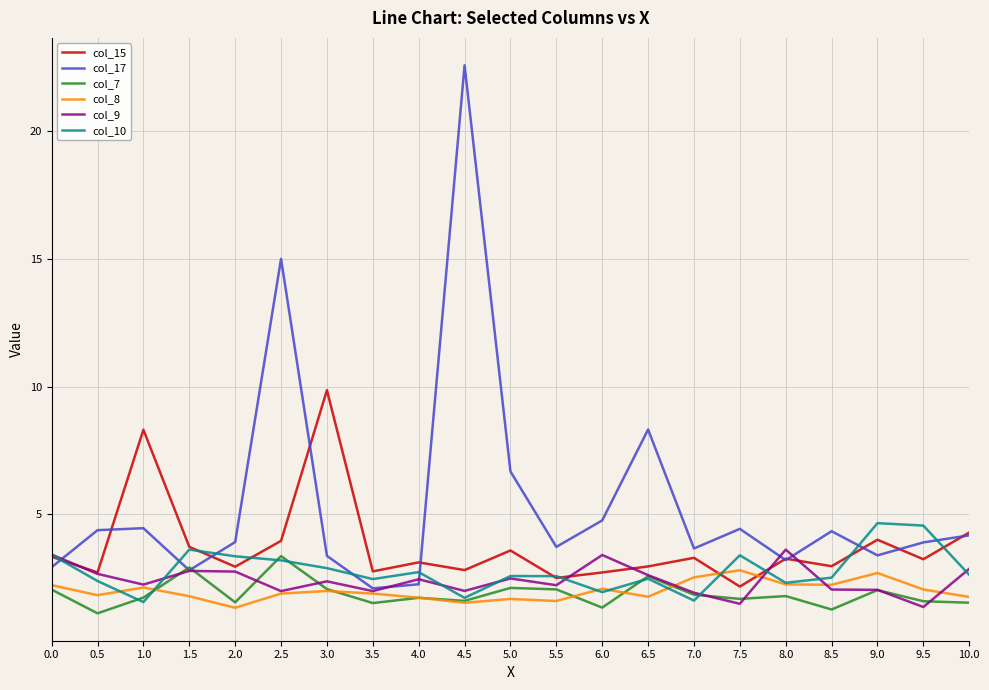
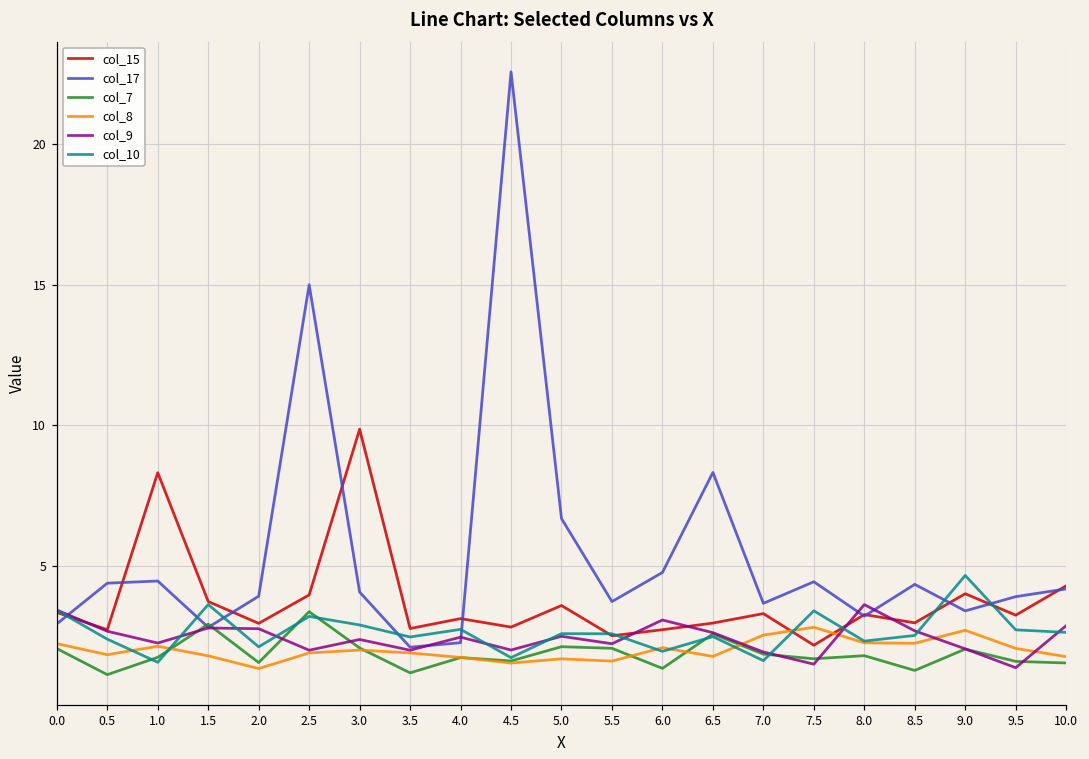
  {
    "col_15": {
      "1.0": 8.3,
      "1.5": 3.7,
      "2.0": 2.9,
      "2.5": 4.0,
      "3.0": 9.9,
      "3.5": 2.8,
      "4.0": 3.1,
      "4.5": 2.8,
      "5.0": 3.6,
      "6.0": 2.7,
      "6.5": 3.0,
      "7.0": 3.3,
      "7.5": 2.2,
      "8.5": 3.0,
      "9.0": 4.0,
      "9.5": 3.2,
      "10.0": 4.3
    },
    "col_17": {
      "0.0": 2.9,
      "0.5": 4.4,
      "1.0": 4.5,
      "2.0": 3.9,
      "2.5": 15.0,
-     "3.0": 3.4,
+     "3.0": 4.1,
      "3.5": 2.1,
      "4.0": 2.3,
      "4.5": 22.6,
      "5.0": 6.7,
      "5.5": 3.7,
      "6.0": 4.8,
      "6.5": 8.3,
      "7.0": 3.7,
      "7.5": 4.4,
      "8.5": 4.3,
      "9.0": 3.4,
      "9.5": 3.9,
      "10.0": 4.2
    },
    "col_7": {
      "0.0": 2.1,
      "0.5": 1.1,
      "1.0": 1.7,
      "1.5": 2.9,
      "2.0": 1.6,
      "2.5": 3.4,
-     "3.5": 1.5,
+     "3.5": 1.2,
      "5.0": 2.1,
      "5.5": 2.1,
      "6.0": 1.3,
      "7.5": 1.7,
      "8.0": 1.8,
      "8.5": 1.3,
      "9.5": 1.6,
      "10.0": 1.5
    },
    "col_8": {
      "0.0": 2.2,
      "0.5": 1.8,
      "1.0": 2.1,
      "1.5": 1.8,
      "2.0": 1.3,
      "5.0": 1.7,
      "5.5": 1.6,
      "6.0": 2.1,
      "6.5": 1.8,
      "7.0": 2.5,
      "7.5": 2.8,
      "8.5": 2.2,
      "9.0": 2.7,
      "9.5": 2.1,
      "10.0": 1.8
    },
    "col_9": {
      "1.0": 2.2,
      "2.0": 2.8,
      "3.0": 2.4,
      "4.0": 2.5,
      "4.5": 2.0,
      "5.5": 2.2,
-     "6.0": 3.4,
+     "6.0": 3.1,
      "7.5": 1.5,
      "8.0": 3.6,
-     "8.5": 2.1,
+     "8.5": 2.7,
      "9.5": 1.4,
      "10.0": 2.9
    },
    "col_10": {
      "0.5": 2.4,
      "1.0": 1.6,
      "1.5": 3.6,
-     "2.0": 3.4,
+     "2.0": 2.1,
      "2.5": 3.2,
      "3.0": 2.9,
      "3.5": 2.5,
      "4.0": 2.7,
      "4.5": 1.7,
      "6.0": 2.0,
      "7.0": 1.6,
      "7.5": 3.4,
      "8.5": 2.5,
      "9.0": 4.7,
-     "9.5": 4.6,
+     "9.5": 2.7,
      "10.0": 2.6
    }
  }
